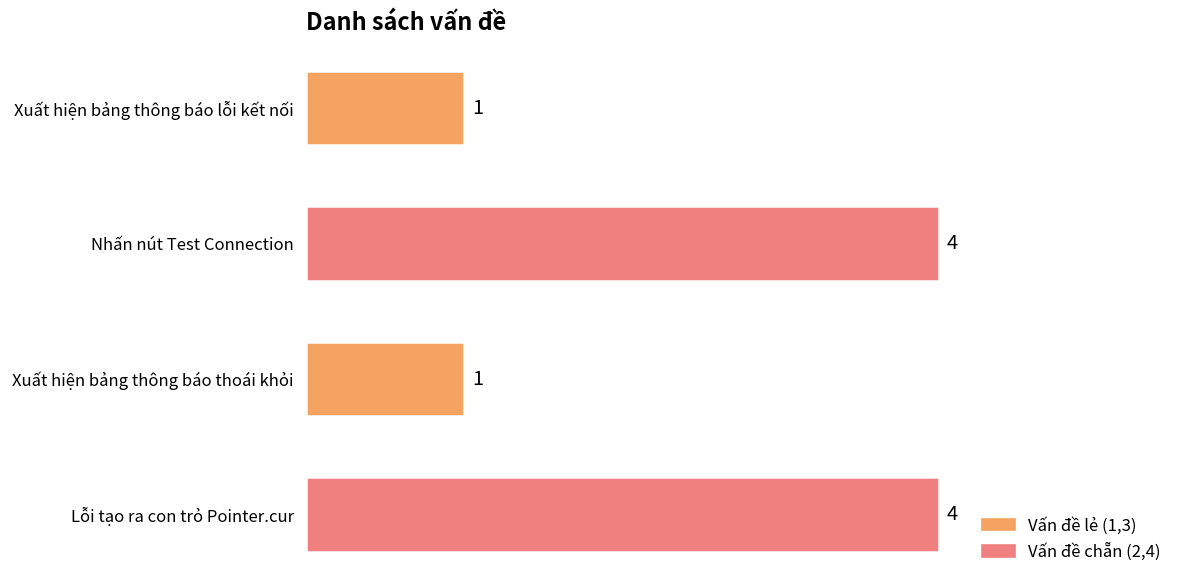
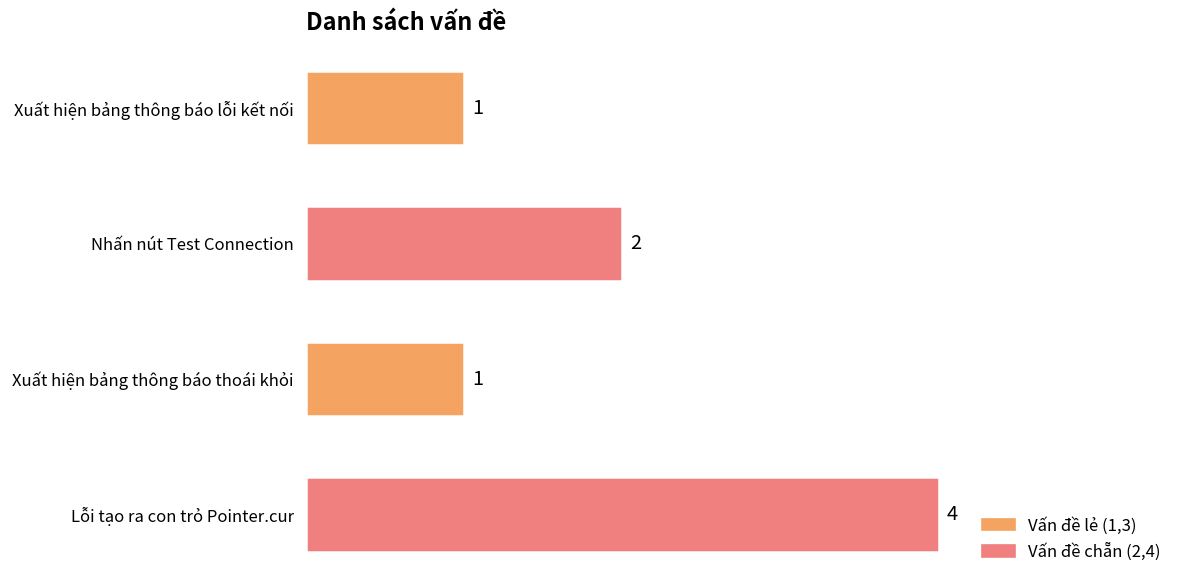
  {
    "Xuất hiện bảng thông báo lỗi kết nối": 1,
-   "Nhấn nút Test Connection": 4,
+   "Nhấn nút Test Connection": 2,
    "Xuất hiện bảng thông báo thoái khỏi": 1,
    "Lỗi tạo ra con trỏ Pointer.cur": 4
  }
